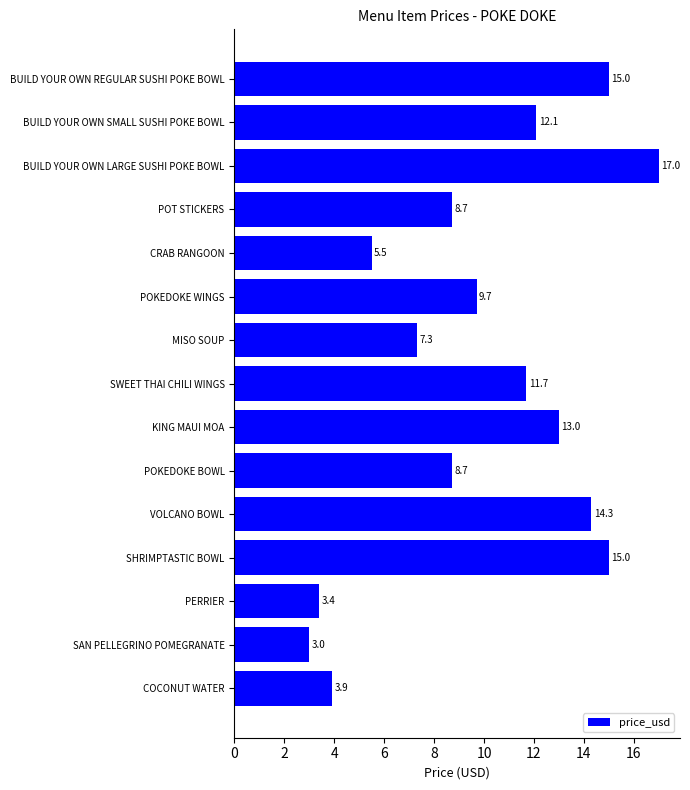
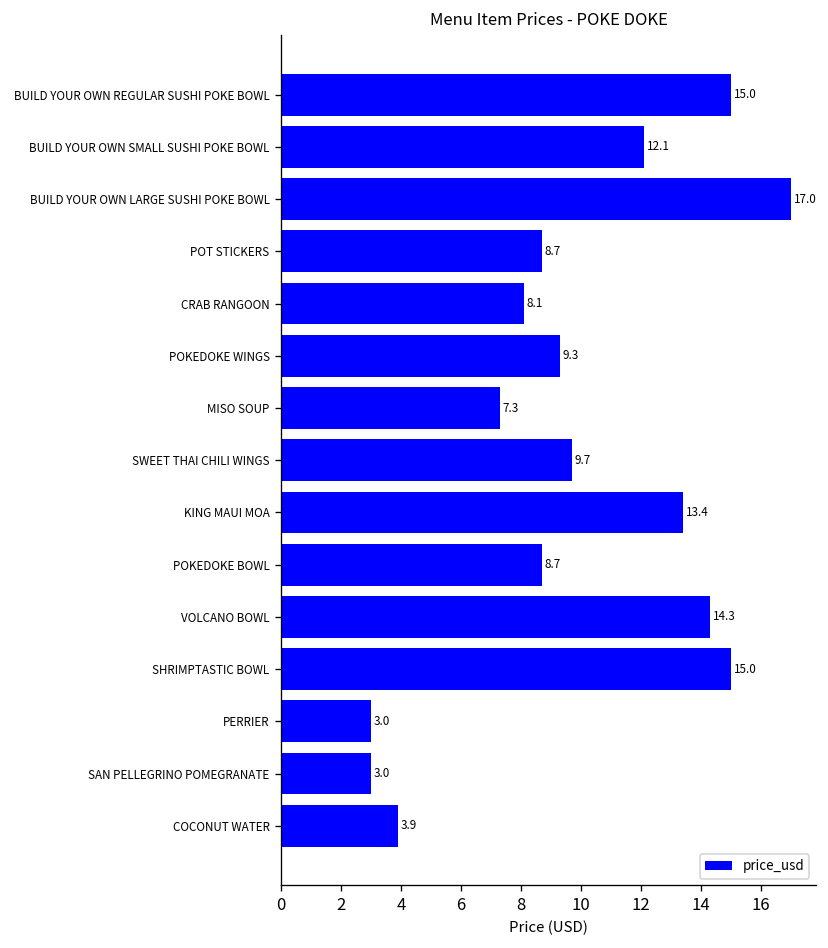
  {
    "BUILD YOUR OWN REGULAR SUSHI POKE BOWL": 15.0,
    "BUILD YOUR OWN SMALL SUSHI POKE BOWL": 12.1,
    "BUILD YOUR OWN LARGE SUSHI POKE BOWL": 17.0,
    "POT STICKERS": 8.7,
-   "CRAB RANGOON": 5.5,
-   "POKEDOKE WINGS": 9.7,
+   "CRAB RANGOON": 8.1,
+   "POKEDOKE WINGS": 9.3,
    "MISO SOUP": 7.3,
-   "SWEET THAI CHILI WINGS": 11.7,
-   "KING MAUI MOA": 13.0,
+   "SWEET THAI CHILI WINGS": 9.7,
+   "KING MAUI MOA": 13.4,
    "POKEDOKE BOWL": 8.7,
    "VOLCANO BOWL": 14.3,
    "SHRIMPTASTIC BOWL": 15.0,
-   "PERRIER": 3.4,
+   "PERRIER": 3.0,
    "SAN PELLEGRINO POMEGRANATE": 3.0,
    "COCONUT WATER": 3.9
  }
